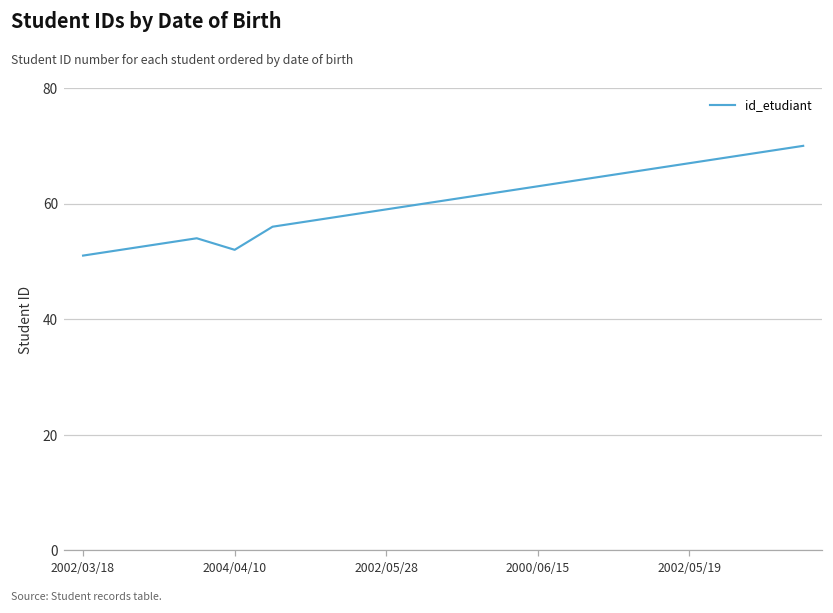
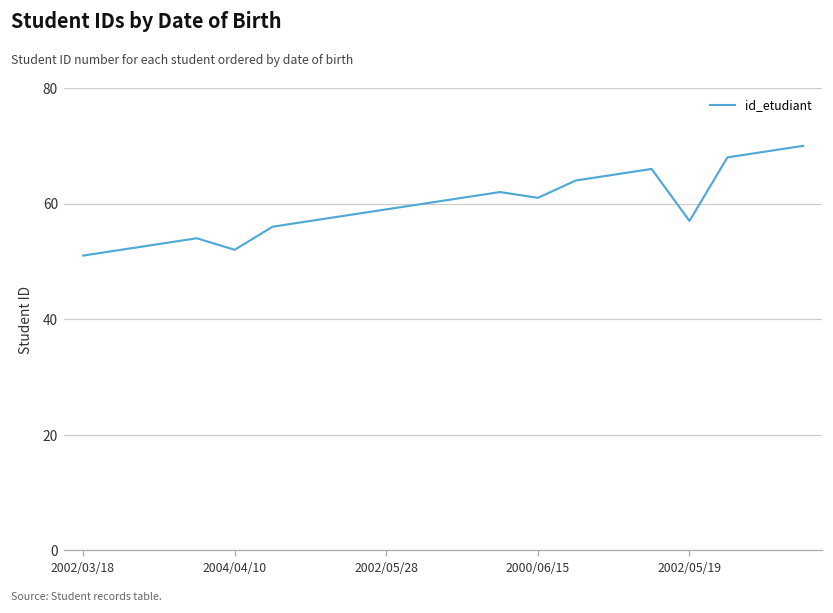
  {
    "2002/03/18": 51,
    "2004/04/10": 52,
    "2002/05/28": 59,
-   "2000/06/15": 63,
-   "2002/05/19": 67
+   "2000/06/15": 61,
+   "2002/05/19": 57
  }
